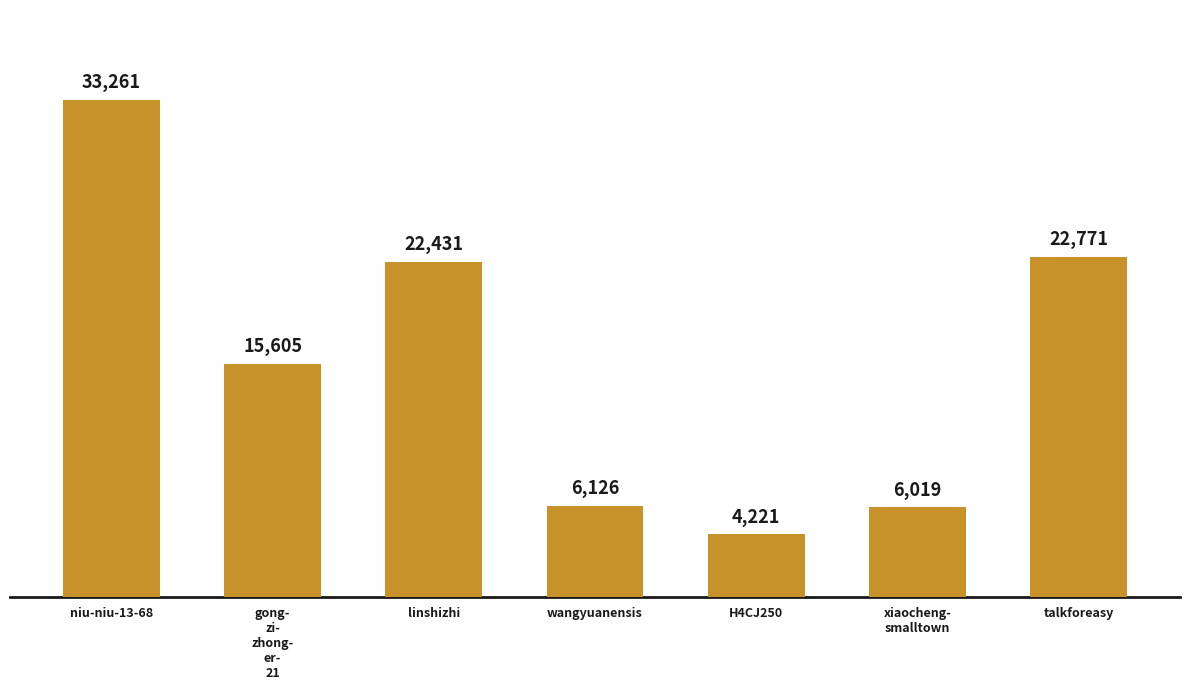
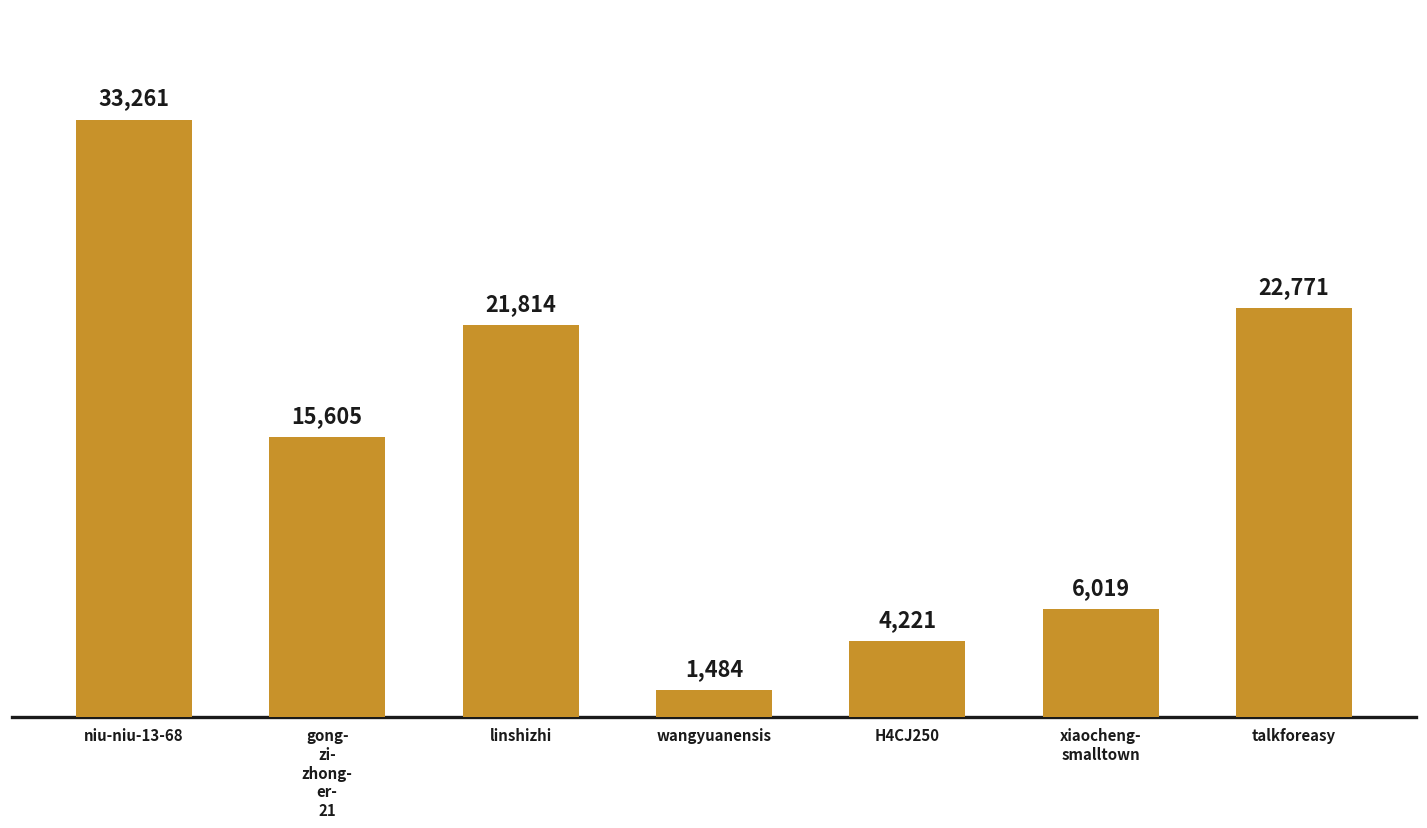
  {
    "niu-niu-13-68": "33,261",
    "gong- zi- zhong- er- 21": "15,605",
-   "linshizhi": "22,431",
-   "wangyuanensis": "6,126",
+   "linshizhi": "21,814",
+   "wangyuanensis": "1,484",
    "H4CJ250": "4,221",
    "xiaocheng- smalltown": "6,019",
    "talkforeasy": "22,771"
  }
